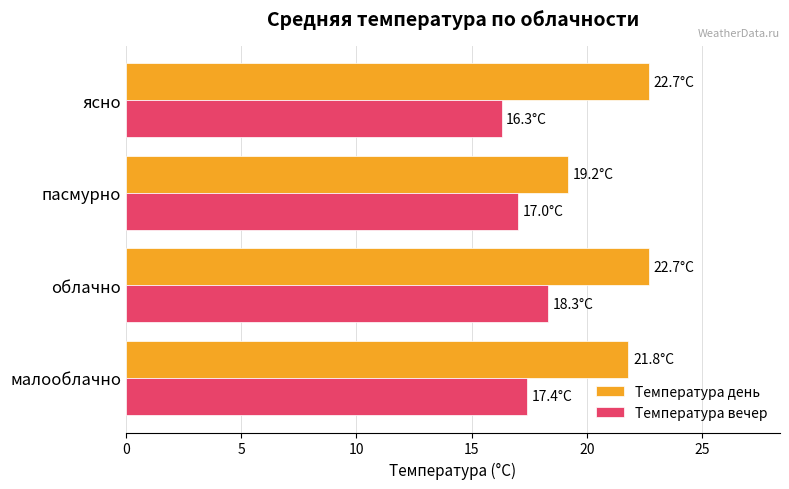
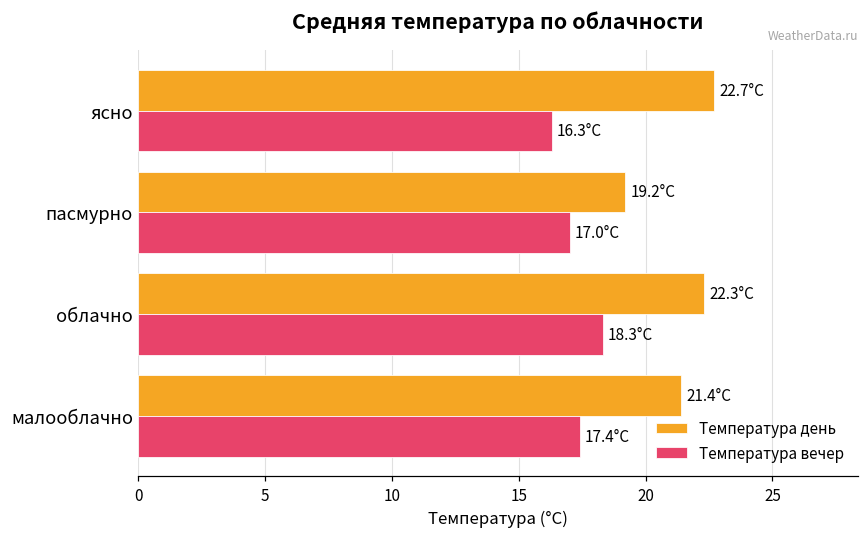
  {
    "Температура день": {
      "ясно": "22.7°C",
      "пасмурно": "19.2°C",
-     "облачно": "22.7°C",
-     "малооблачно": "21.8°C"
+     "облачно": "22.3°C",
+     "малооблачно": "21.4°C"
    },
    "Температура вечер": {
      "ясно": "16.3°C",
      "пасмурно": "17.0°C",
      "облачно": "18.3°C",
      "малооблачно": "17.4°C"
    }
  }
